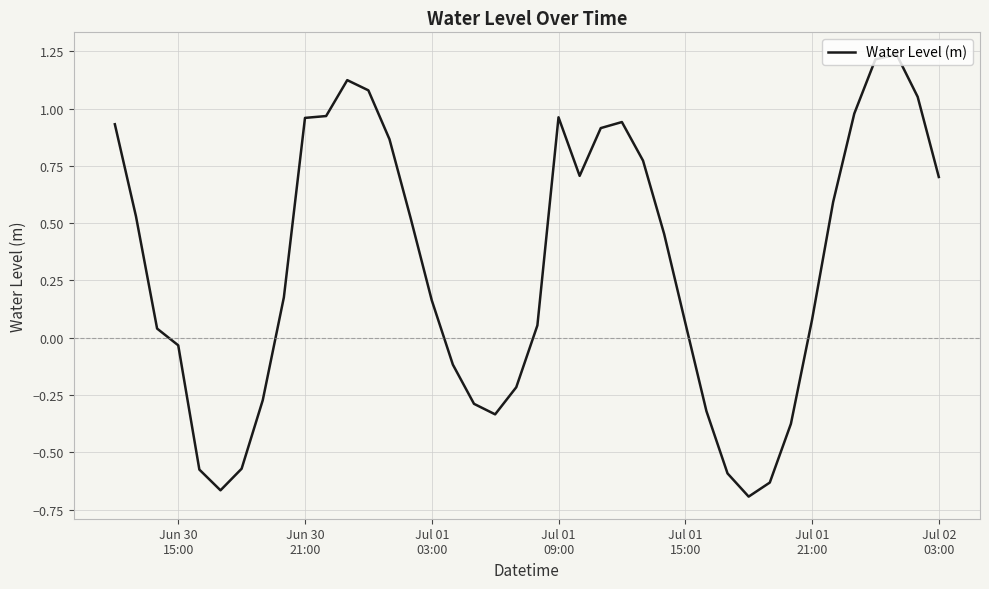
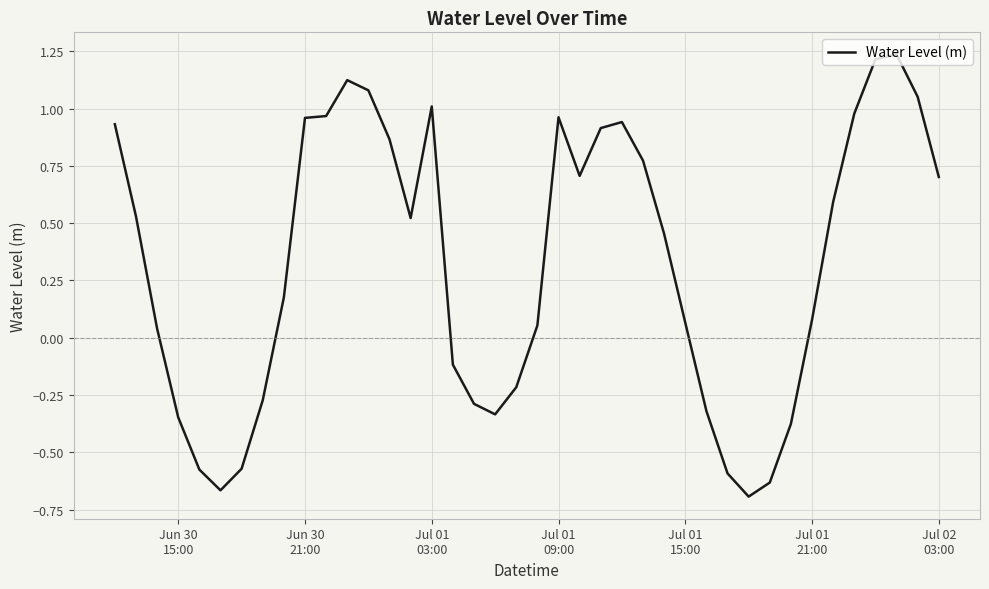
  {
-   "Jun 30 15:00": -0.03,
+   "Jun 30 15:00": -0.35,
    "Jun 30 21:00": 0.96,
-   "Jul 01 03:00": 0.16,
+   "Jul 01 03:00": 1.01,
    "Jul 01 09:00": 0.96,
    "Jul 01 15:00": 0.07,
    "Jul 01 21:00": 0.08,
    "Jul 02 03:00": 0.70
  }
